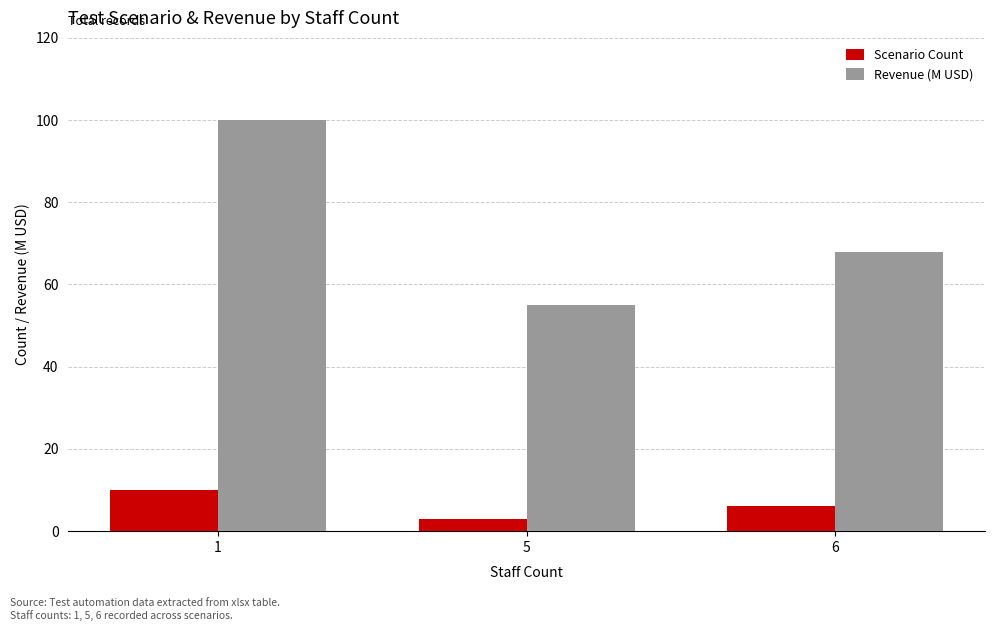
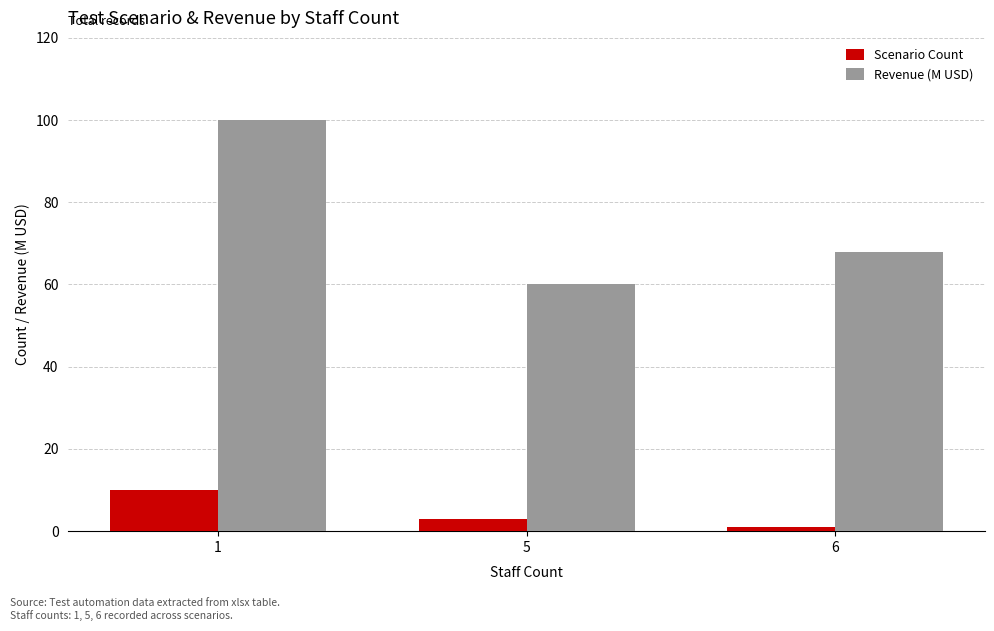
  {
    "Scenario Count": {
      "1": 10,
      "5": 3,
-     "6": 6
+     "6": 1
    },
    "Revenue (M USD)": {
      "1": 100,
-     "5": 55,
+     "5": 60,
      "6": 68
    }
  }
